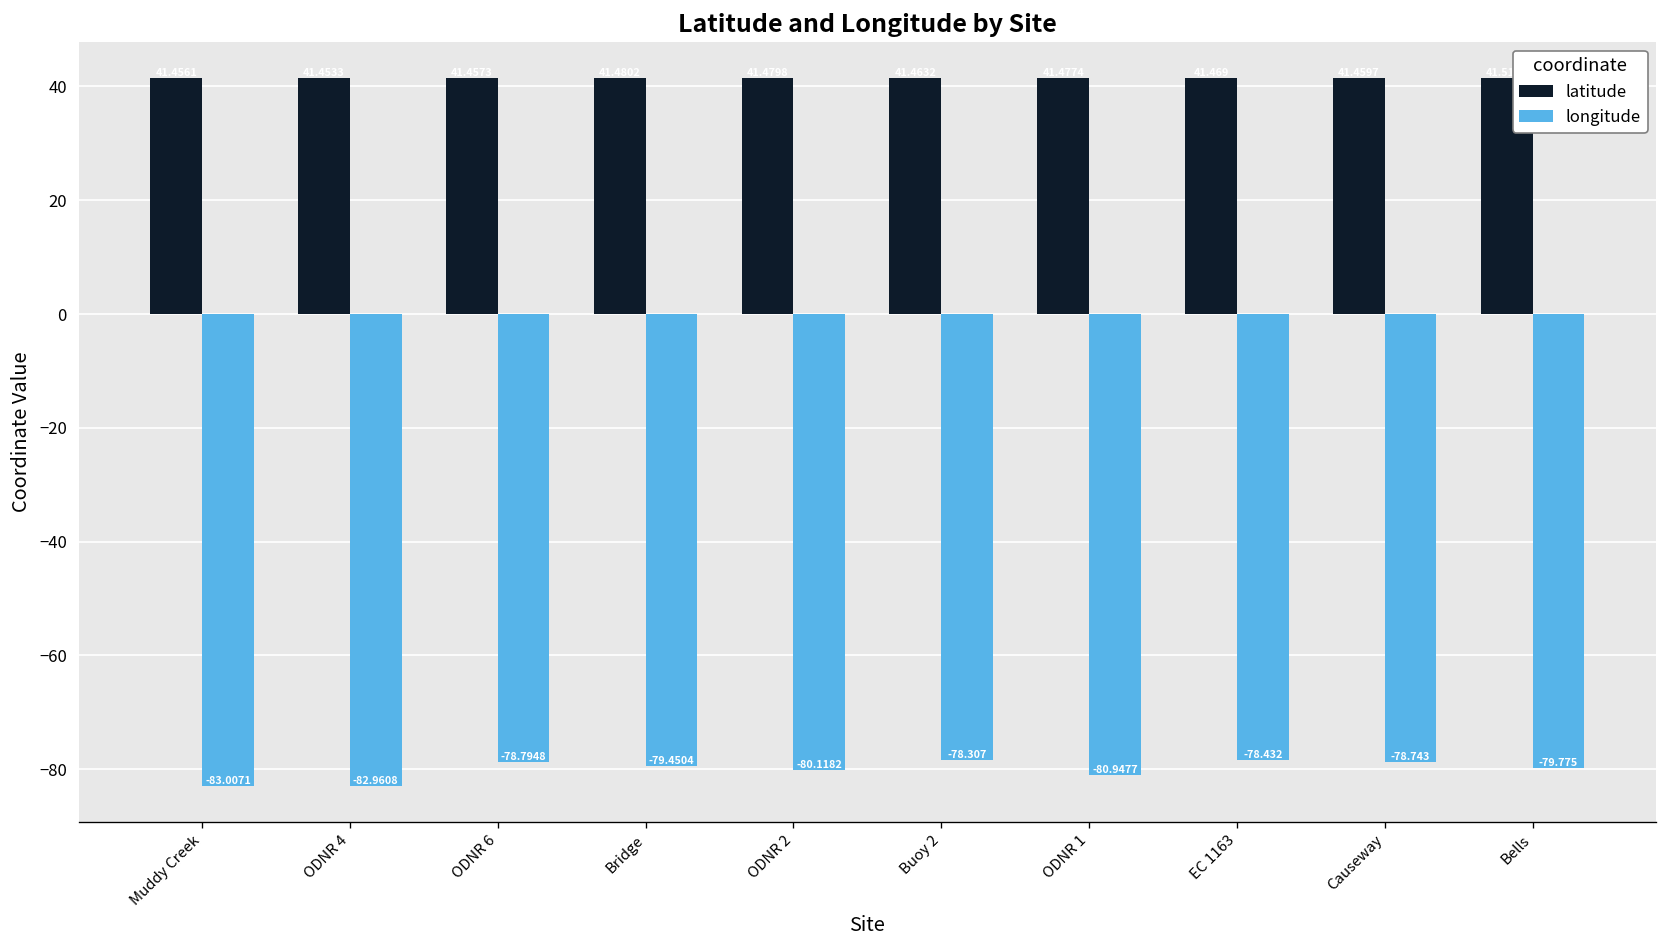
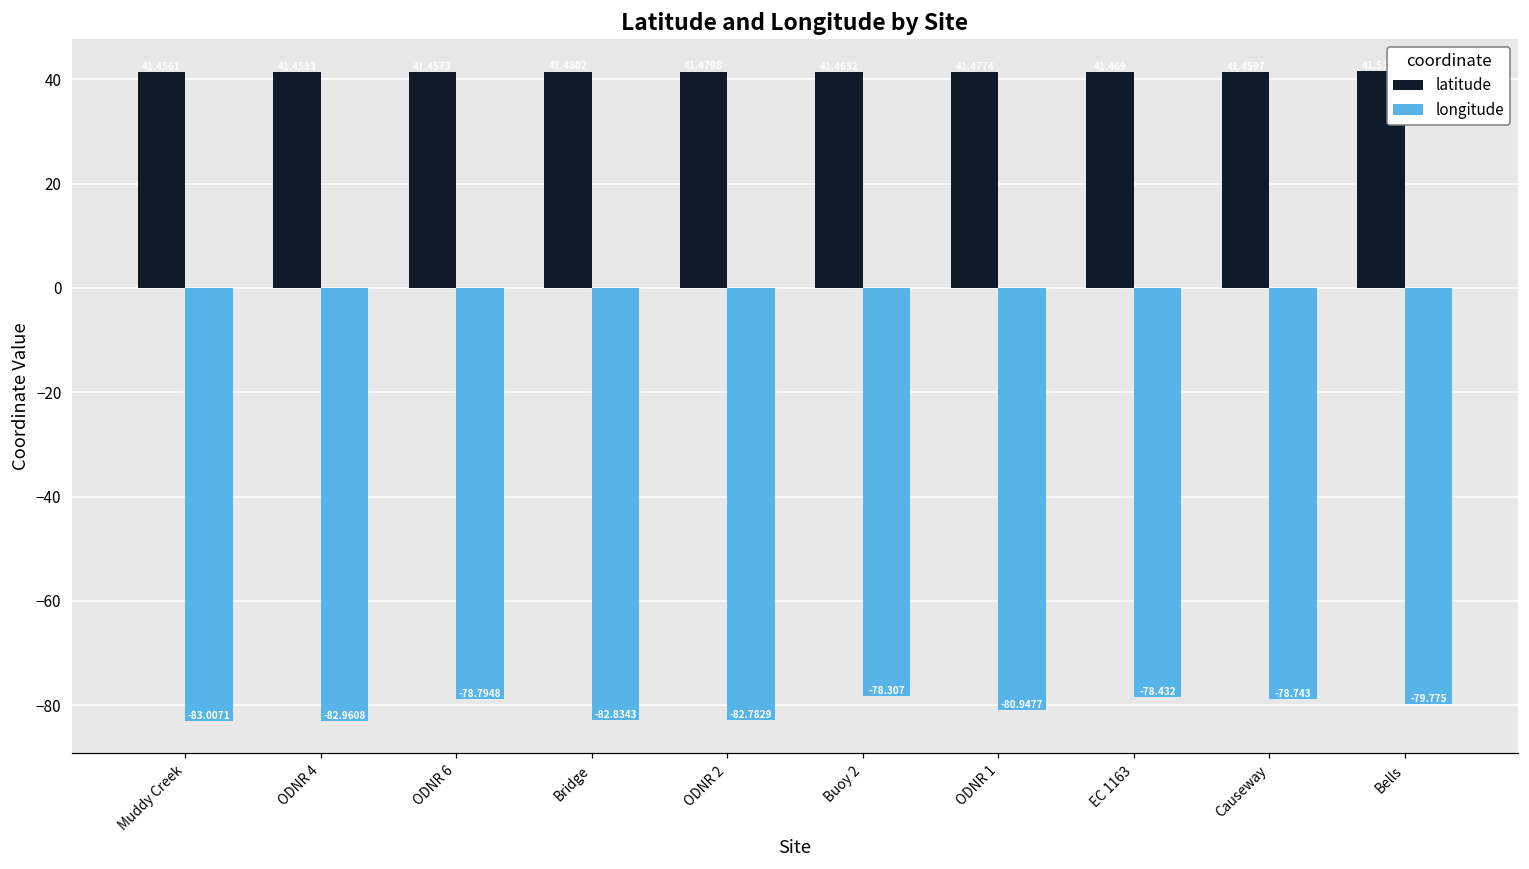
  {
    "latitude": {
      "Muddy Creek": 41,
      "ODNR 4": 41,
      "ODNR 6": 41,
      "Bridge": 41,
      "ODNR 2": 41,
      "Buoy 2": 41,
      "ODNR 1": 41,
      "EC 1163": 41,
      "Causeway": 41,
      "Bells": 42
    },
    "longitude": {
      "Muddy Creek": -83.0071,
      "ODNR 4": -82.9608,
      "ODNR 6": -78.7948,
-     "Bridge": -79.4504,
-     "ODNR 2": -80.1182,
+     "Bridge": -82.8343,
+     "ODNR 2": -82.7829,
      "Buoy 2": -78.307,
      "ODNR 1": -80.9477,
      "EC 1163": -78.432,
      "Causeway": -78.743,
      "Bells": -79.775
    }
  }
